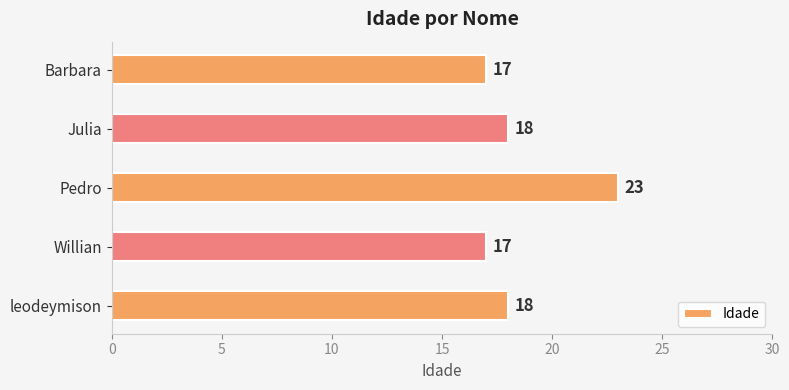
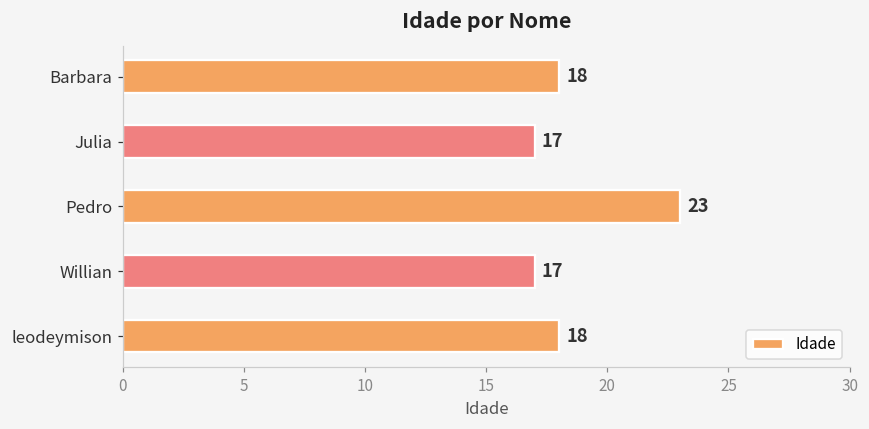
  {
-   "Barbara": 17,
-   "Julia": 18,
+   "Barbara": 18,
+   "Julia": 17,
    "Pedro": 23,
    "Willian": 17,
    "leodeymison": 18
  }
